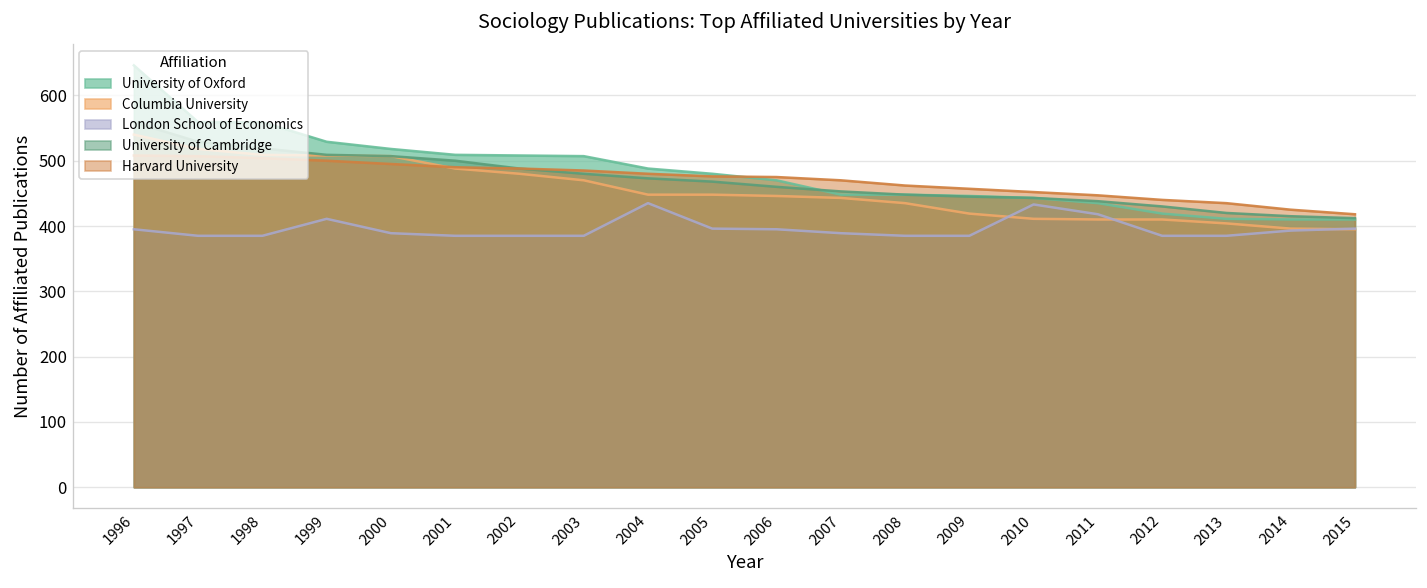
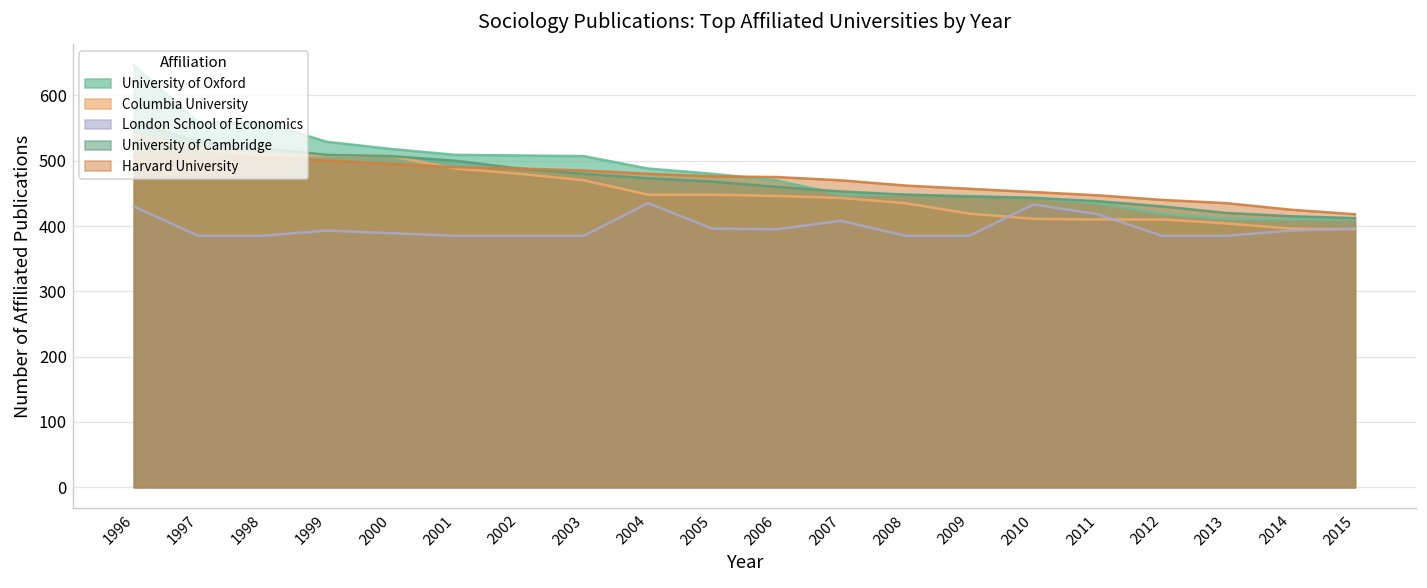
  {
    "London School of Economics": {
-     "1996": 400,
+     "1996": 430,
      "1997": 390,
      "1998": 390,
-     "1999": 410,
+     "1999": 390,
      "2000": 390,
      "2001": 390,
      "2002": 390,
      "2003": 390,
      "2004": 440,
      "2005": 400,
      "2006": 400,
-     "2007": 390,
+     "2007": 410,
      "2008": 390,
      "2009": 390,
      "2010": 430,
      "2011": 420,
      "2012": 390,
      "2013": 390
    }
  }
